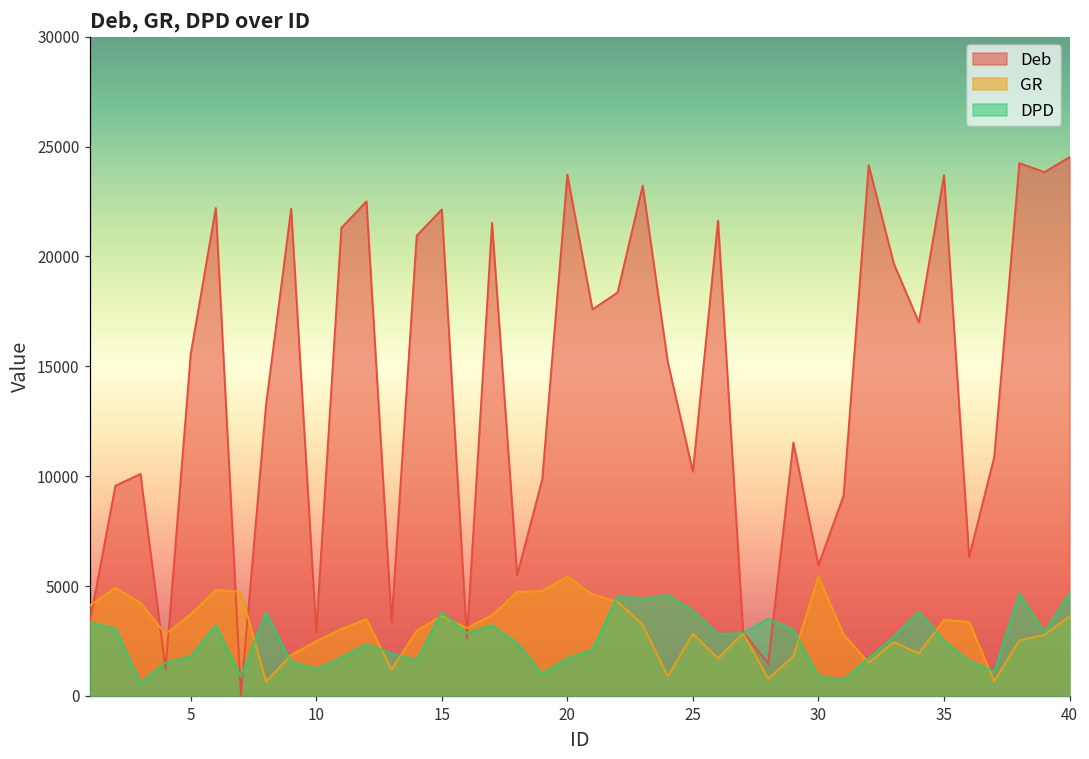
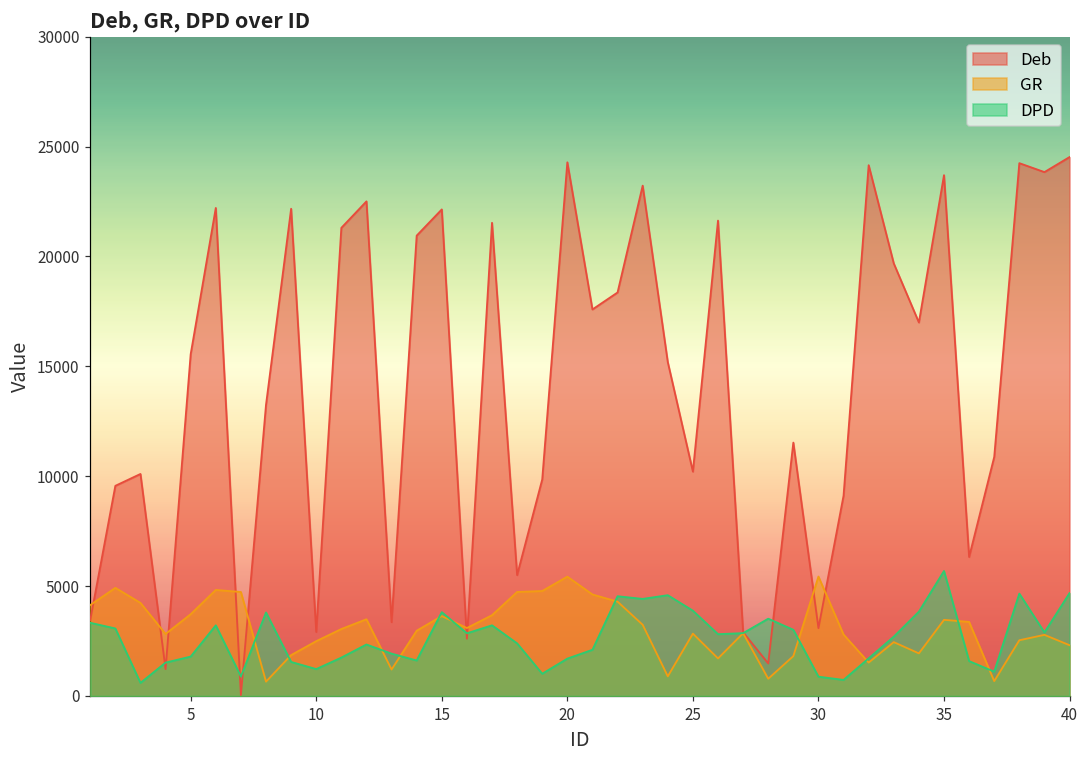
  {
    "Deb": {
      "5": 15600,
      "10": 2900,
      "15": 22100,
-     "20": 23700,
+     "20": 24300,
      "25": 10200,
-     "30": 6000,
+     "30": 3100,
      "35": 23700,
      "40": 24500
    },
    "GR": {
      "5": 3700,
      "10": 2500,
      "15": 3600,
      "20": 5400,
      "25": 2800,
      "30": 5400,
      "35": 3500,
-     "40": 3600
+     "40": 2300
    },
    "DPD": {
      "5": 1800,
      "10": 1200,
      "15": 3800,
      "20": 1700,
      "25": 3900,
      "30": 900,
-     "35": 2500,
+     "35": 5700,
      "40": 4700
    }
  }
